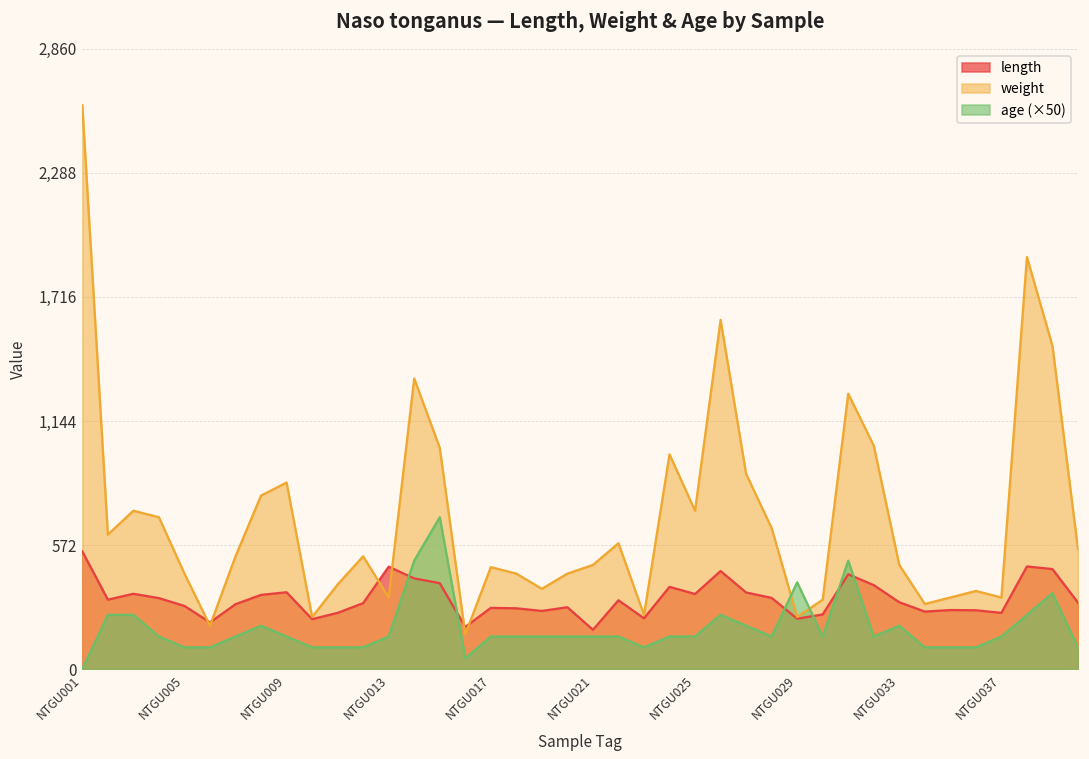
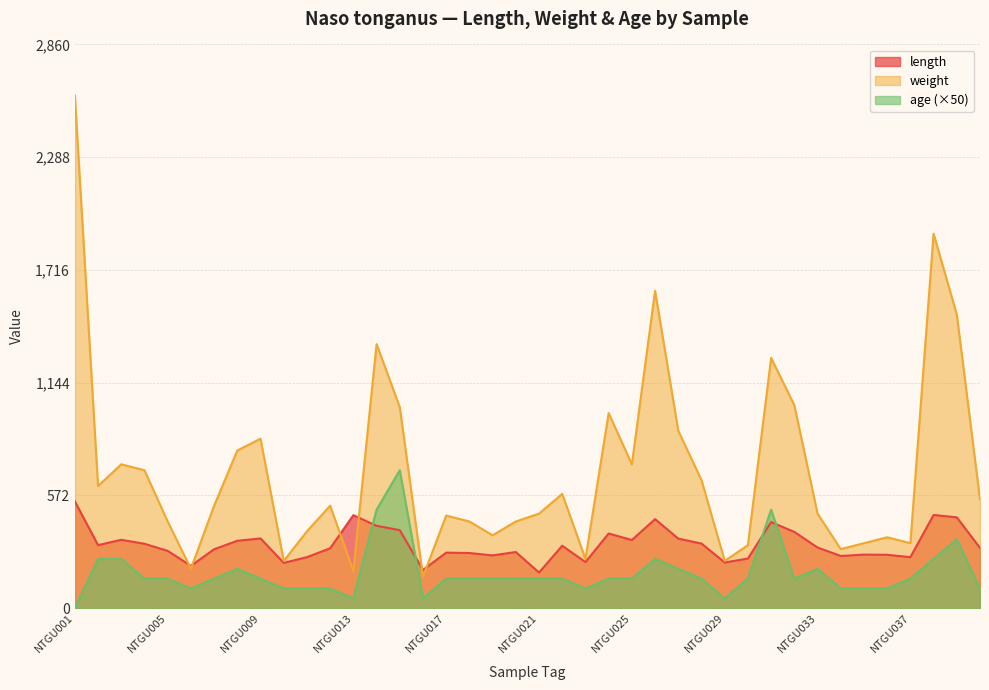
  {
    "length": {
      "NTGU001": "540",
      "NTGU005": "290",
      "NTGU009": "350",
      "NTGU013": "470",
      "NTGU017": "280",
      "NTGU021": "180",
      "NTGU025": "350",
      "NTGU033": "310",
      "NTGU037": "260"
    },
    "weight": {
      "NTGU001": "2,600",
      "NTGU005": "440",
      "NTGU009": "860",
-     "NTGU013": "330",
+     "NTGU013": "190",
      "NTGU017": "470",
      "NTGU021": "480",
      "NTGU025": "730",
      "NTGU033": "480",
      "NTGU037": "330"
    },
    "age (×50)": {
      "NTGU001": "0",
-     "NTGU005": "100",
+     "NTGU005": "150",
      "NTGU009": "150",
-     "NTGU013": "150",
+     "NTGU013": "50",
      "NTGU017": "150",
      "NTGU021": "150",
      "NTGU025": "150",
-     "NTGU029": "400",
+     "NTGU029": "50",
      "NTGU033": "200",
      "NTGU037": "150"
    }
  }
